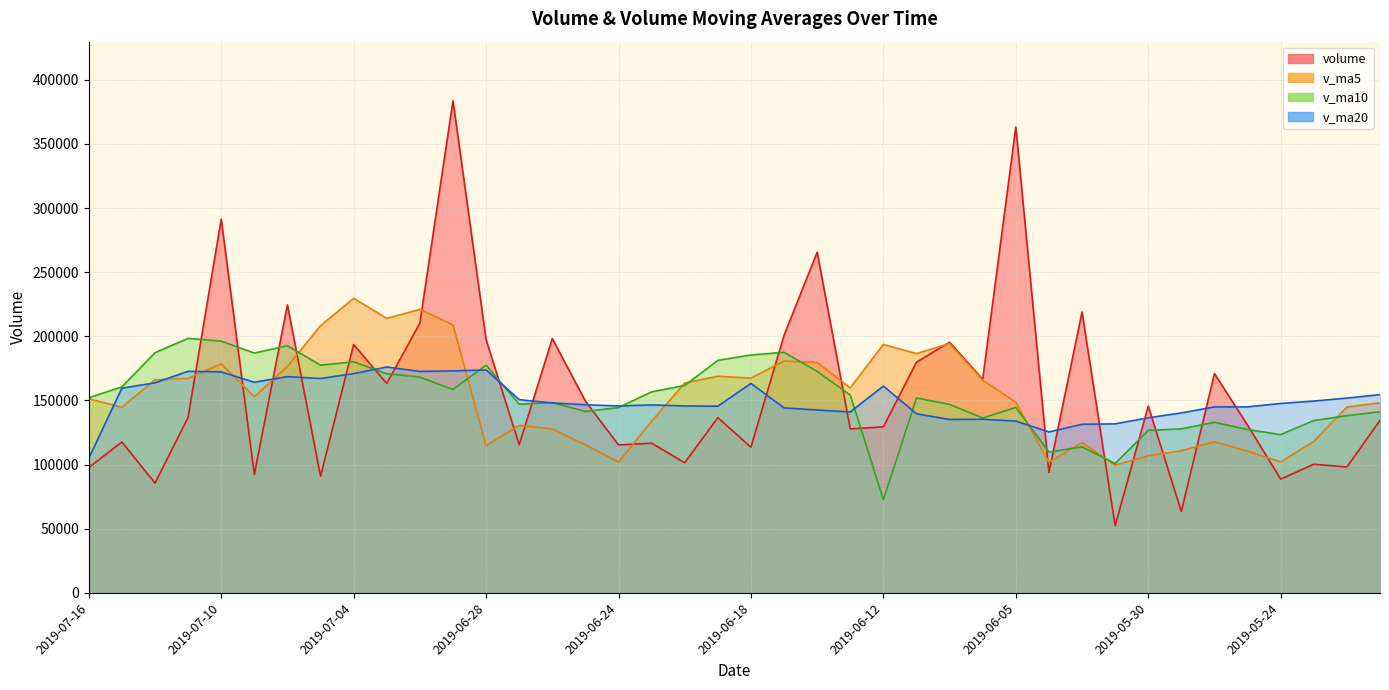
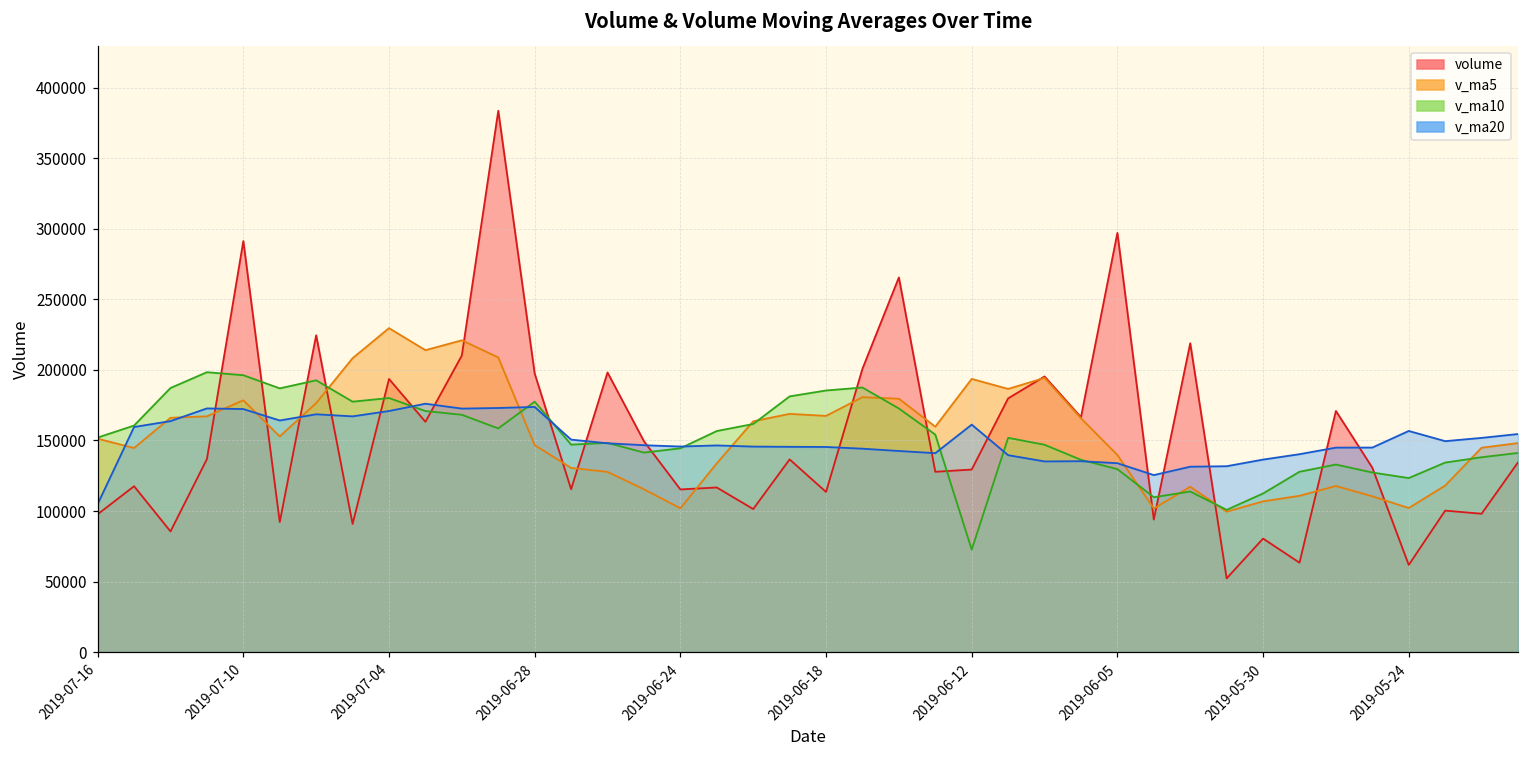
  {
    "volume": {
      "2019-07-16": 98000,
      "2019-07-10": 291000,
      "2019-07-04": 194000,
      "2019-06-28": 197000,
      "2019-06-24": 115000,
      "2019-06-18": 114000,
      "2019-06-12": 129000,
-     "2019-06-05": 363000,
-     "2019-05-30": 146000,
-     "2019-05-24": 89000
+     "2019-06-05": 297000,
+     "2019-05-30": 80000,
+     "2019-05-24": 62000
    },
    "v_ma5": {
      "2019-07-10": 178000,
      "2019-07-04": 230000,
-     "2019-06-28": 115000,
+     "2019-06-28": 147000,
      "2019-06-24": 102000,
      "2019-06-18": 167000,
      "2019-06-12": 194000,
-     "2019-06-05": 149000,
+     "2019-06-05": 140000,
      "2019-05-30": 107000,
      "2019-05-24": 102000
    },
    "v_ma10": {
      "2019-07-10": 196000,
      "2019-07-04": 180000,
      "2019-06-28": 178000,
      "2019-06-18": 185000,
      "2019-06-12": 73000,
-     "2019-06-05": 145000,
-     "2019-05-30": 127000,
+     "2019-06-05": 130000,
+     "2019-05-30": 112000,
      "2019-05-24": 123000
    },
    "v_ma20": {
      "2019-07-16": 105000,
      "2019-07-10": 172000,
      "2019-07-04": 171000,
      "2019-06-28": 174000,
-     "2019-06-18": 163000,
+     "2019-06-18": 145000,
      "2019-06-12": 161000,
      "2019-06-05": 134000,
      "2019-05-30": 136000,
-     "2019-05-24": 148000
+     "2019-05-24": 157000
    }
  }
